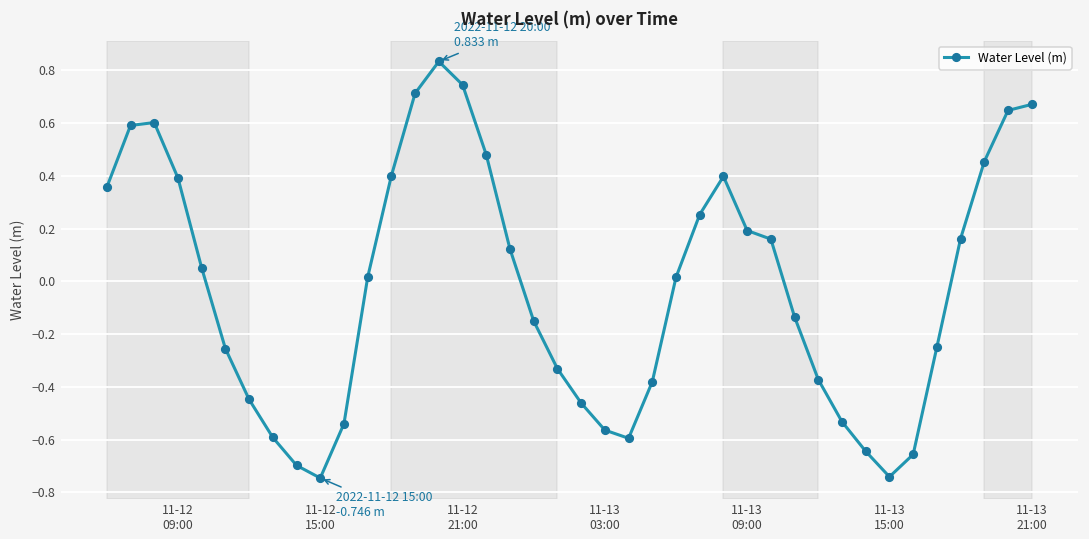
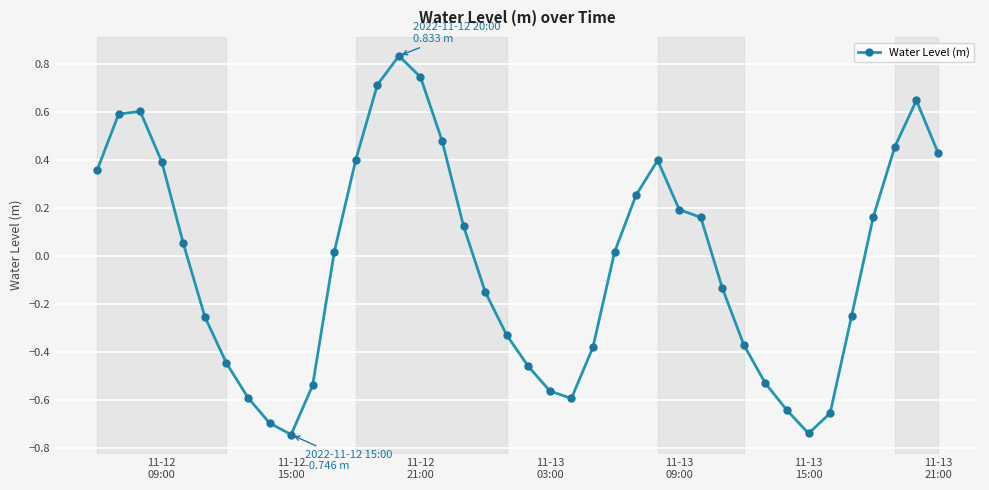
  {
    "11-12 09:00": 0.39,
    "11-12 21:00": 0.74,
    "11-13 03:00": -0.56,
    "11-13 09:00": 0.19,
    "11-13 15:00": -0.74,
-   "11-13 21:00": 0.67
+   "11-13 21:00": 0.43
  }
